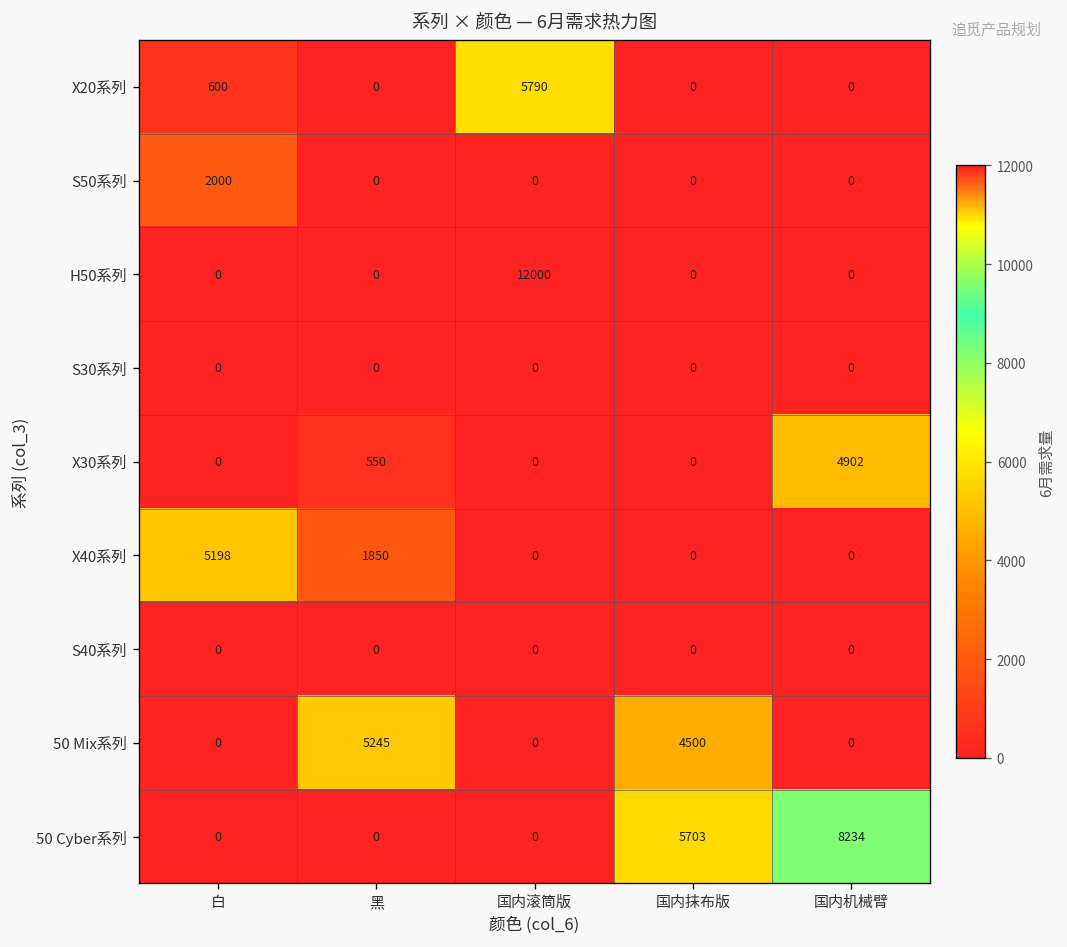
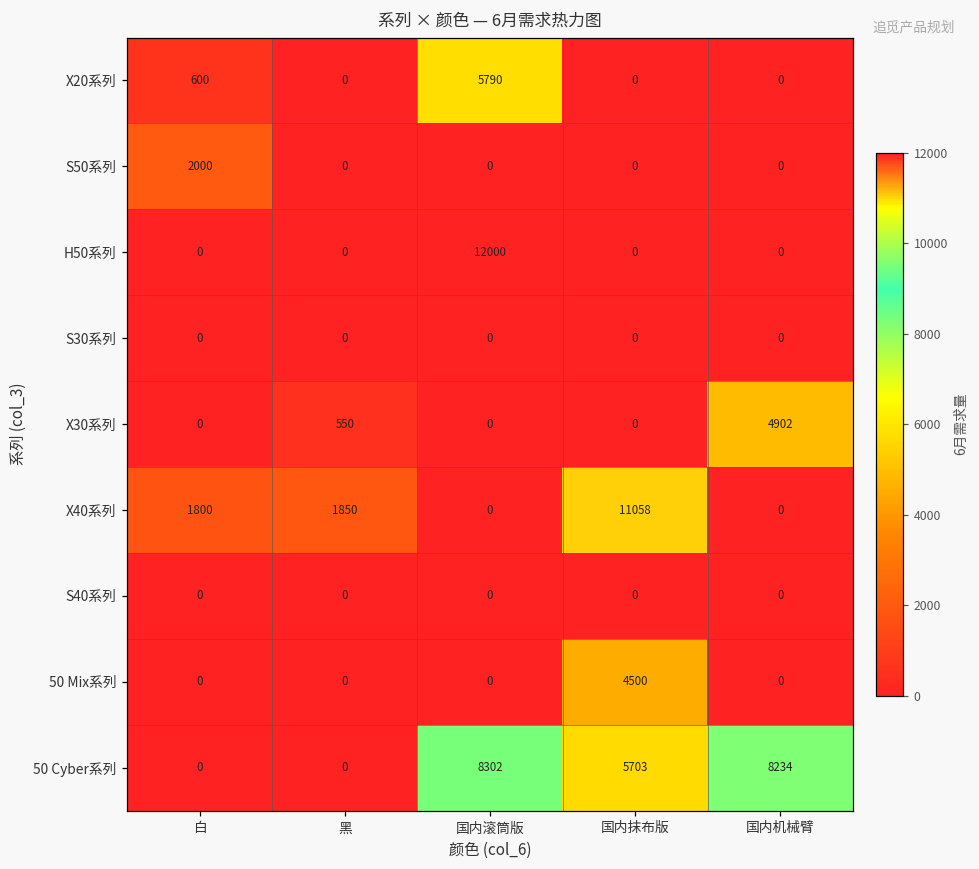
  {
    "X20系列": {
      "白": 600,
      "黑": 0,
      "国内滚筒版": 5790,
      "国内抹布版": 0,
      "国内机械臂": 0
    },
    "S50系列": {
      "白": 2000,
      "黑": 0,
      "国内滚筒版": 0,
      "国内抹布版": 0,
      "国内机械臂": 0
    },
    "H50系列": {
      "白": 0,
      "黑": 0,
      "国内滚筒版": 12000,
      "国内抹布版": 0,
      "国内机械臂": 0
    },
    "S30系列": {
      "白": 0,
      "黑": 0,
      "国内滚筒版": 0,
      "国内抹布版": 0,
      "国内机械臂": 0
    },
    "X30系列": {
      "白": 0,
      "黑": 550,
      "国内滚筒版": 0,
      "国内抹布版": 0,
      "国内机械臂": 4902
    },
    "X40系列": {
-     "白": 5198,
+     "白": 1800,
      "黑": 1850,
      "国内滚筒版": 0,
-     "国内抹布版": 0,
+     "国内抹布版": 11058,
      "国内机械臂": 0
    },
    "S40系列": {
      "白": 0,
      "黑": 0,
      "国内滚筒版": 0,
      "国内抹布版": 0,
      "国内机械臂": 0
    },
    "50 Mix系列": {
      "白": 0,
-     "黑": 5245,
+     "黑": 0,
      "国内滚筒版": 0,
      "国内抹布版": 4500,
      "国内机械臂": 0
    },
    "50 Cyber系列": {
      "白": 0,
      "黑": 0,
-     "国内滚筒版": 0,
+     "国内滚筒版": 8302,
      "国内抹布版": 5703,
      "国内机械臂": 8234
    }
  }
